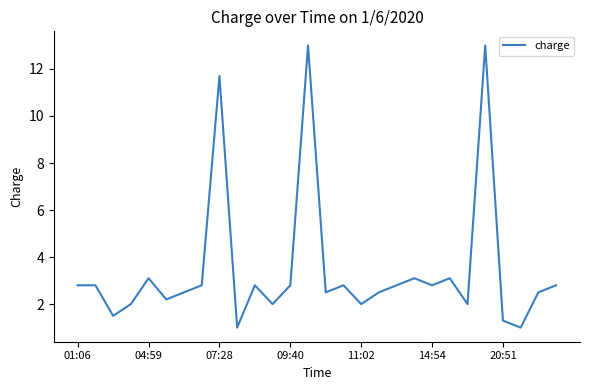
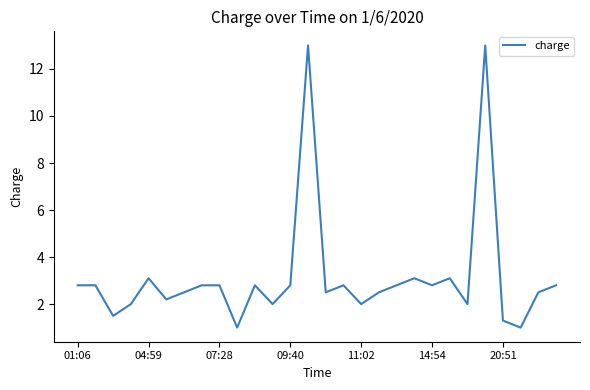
  {
    "01:06": 2.8,
    "04:59": 3.1,
-   "07:28": 11.7,
+   "07:28": 2.8,
    "09:40": 2.8,
    "11:02": 2.0,
    "14:54": 2.8,
    "20:51": 1.3
  }
